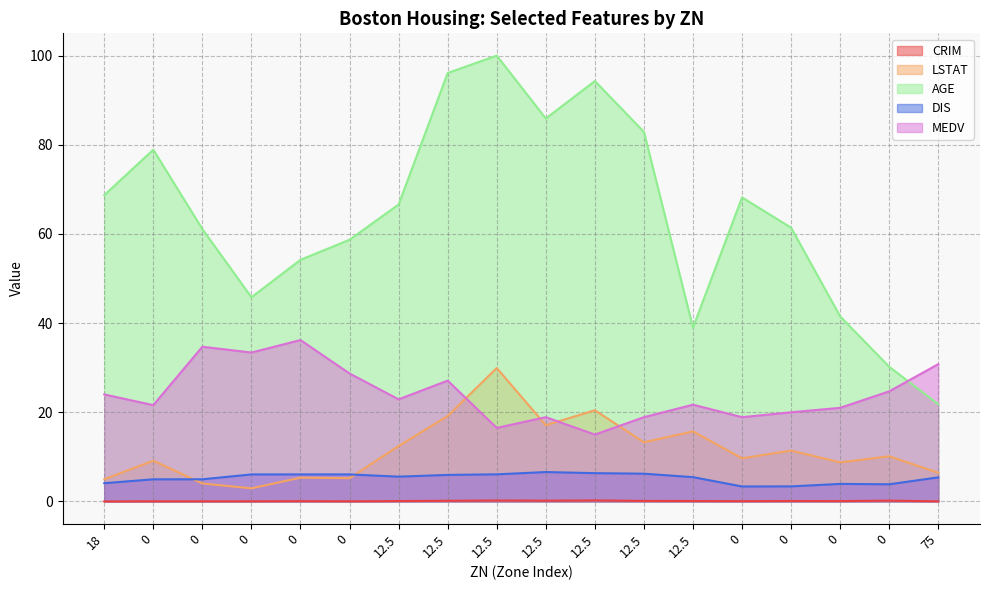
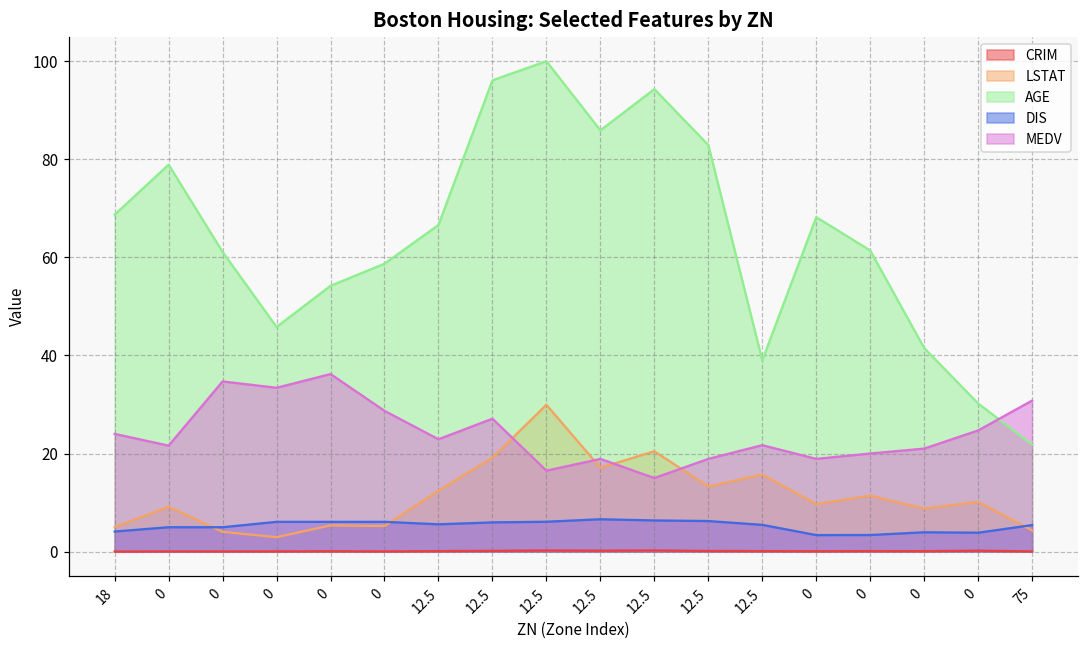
  {
    "CRIM": {
      "18": 0,
      "75": 0
    },
    "LSTAT": {
      "18": 5,
-     "75": 6
+     "75": 4
    },
    "AGE": {
      "18": 69,
      "75": 22
    },
    "DIS": {
      "18": 4,
      "75": 5
    },
    "MEDV": {
      "18": 24,
      "75": 31
    }
  }
